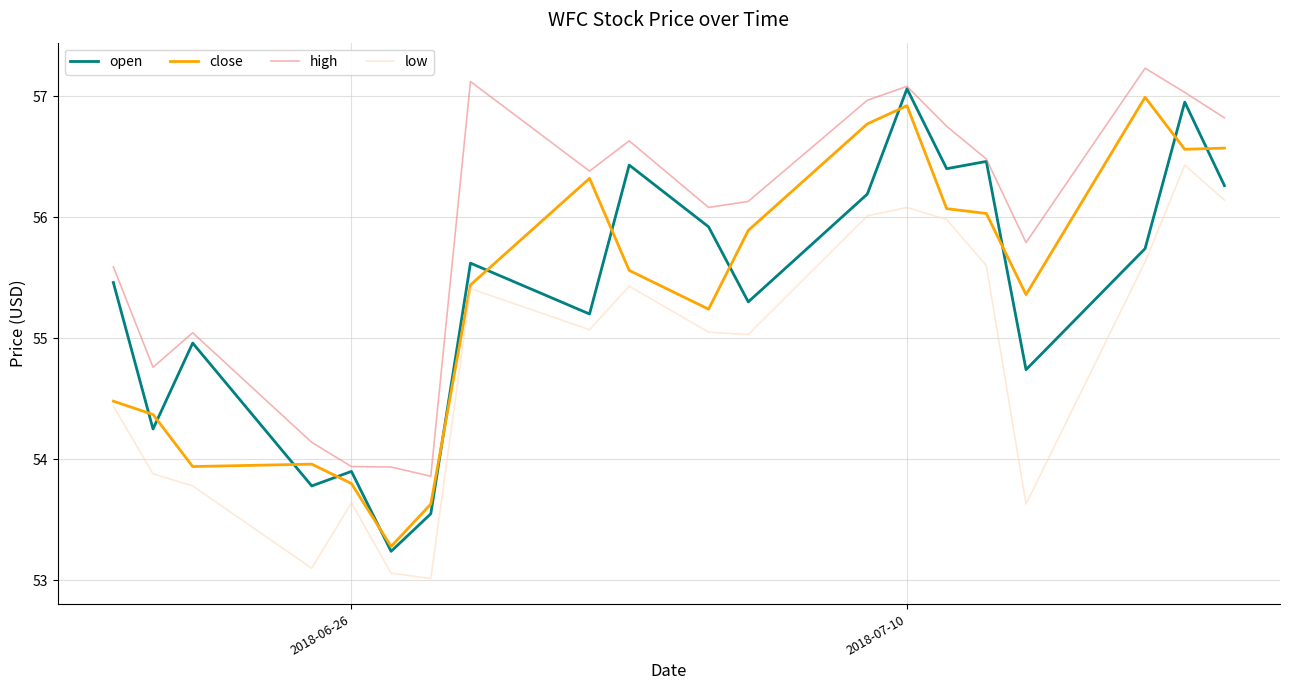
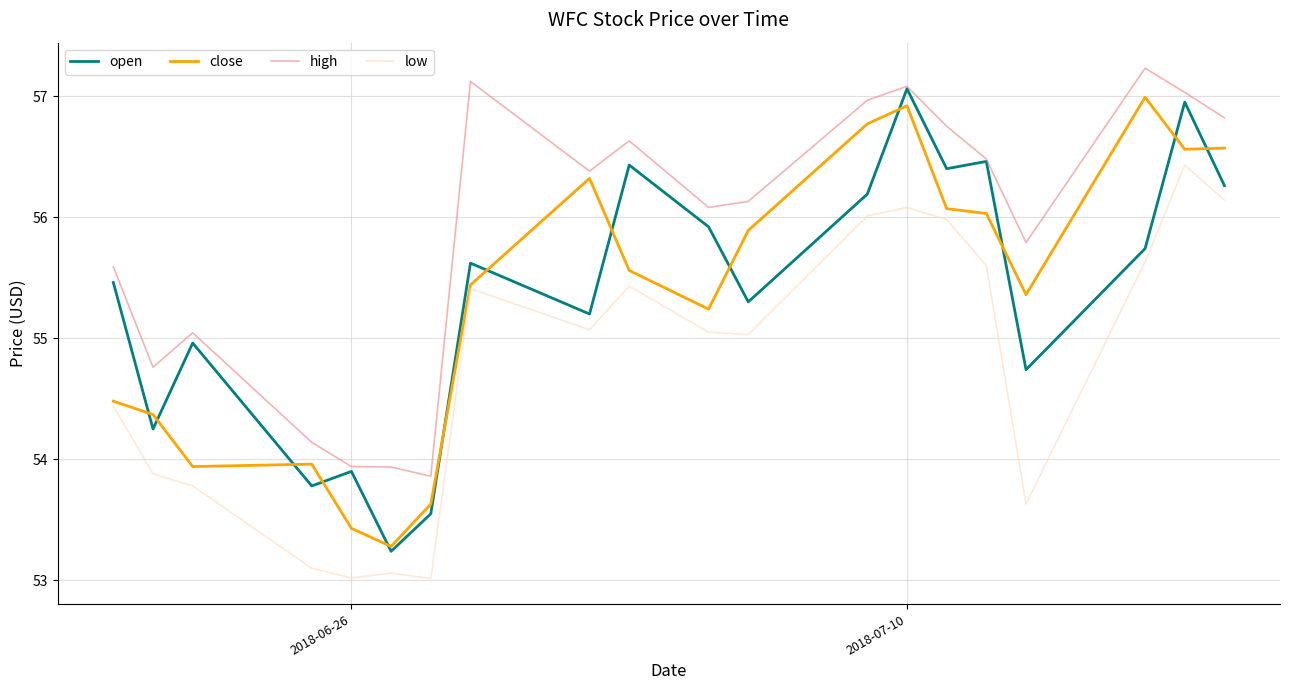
  {
    "open": {
      "2018-06-26": 53.90
    },
    "close": {
-     "2018-06-26": 53.80,
+     "2018-06-26": 53.43,
      "2018-07-10": 56.92
    },
    "high": {
      "2018-06-26": 53.94
    },
    "low": {
-     "2018-06-26": 53.64,
+     "2018-06-26": 53.02,
      "2018-07-10": 56.08
    }
  }
